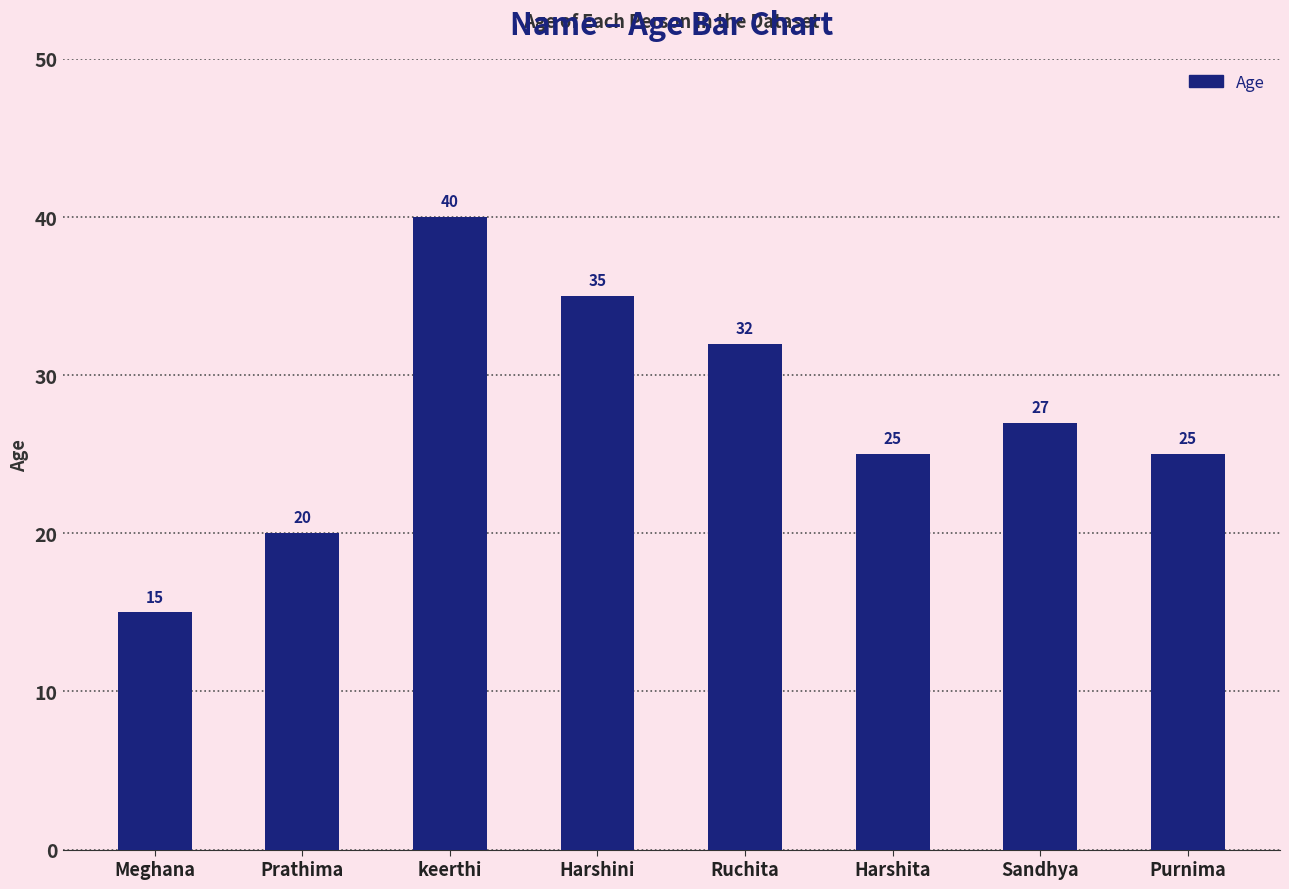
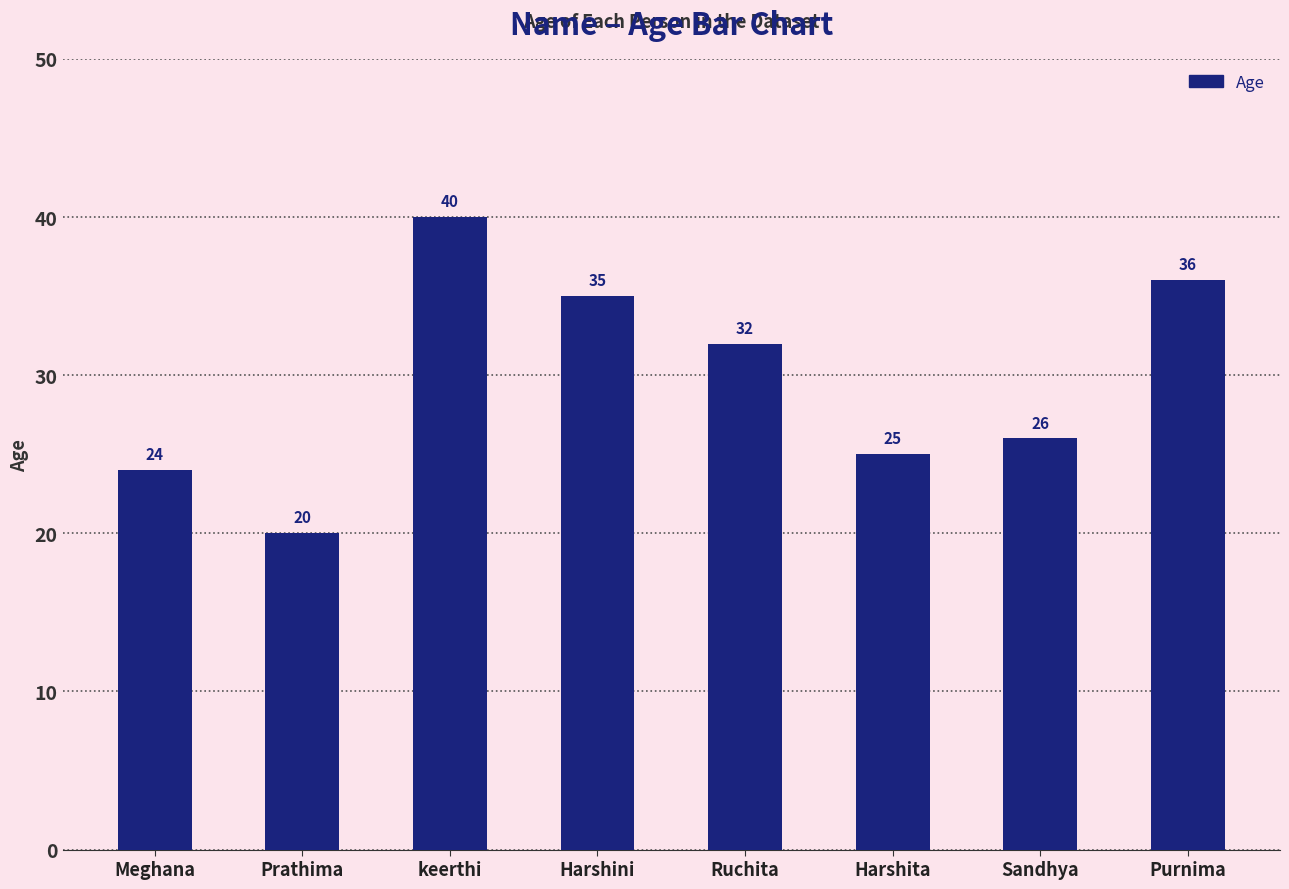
  {
-   "Meghana": 15,
+   "Meghana": 24,
    "Prathima": 20,
    "keerthi": 40,
    "Harshini": 35,
    "Ruchita": 32,
    "Harshita": 25,
-   "Sandhya": 27,
-   "Purnima": 25
+   "Sandhya": 26,
+   "Purnima": 36
  }
